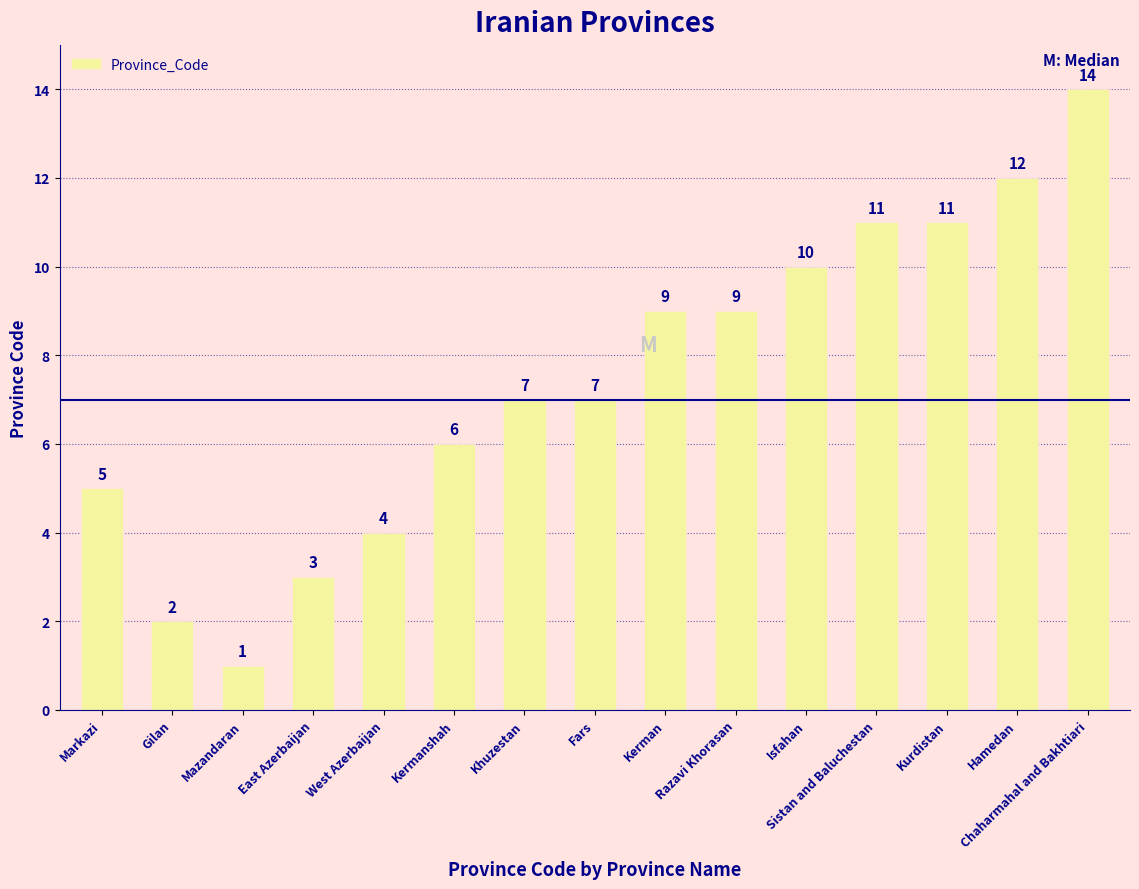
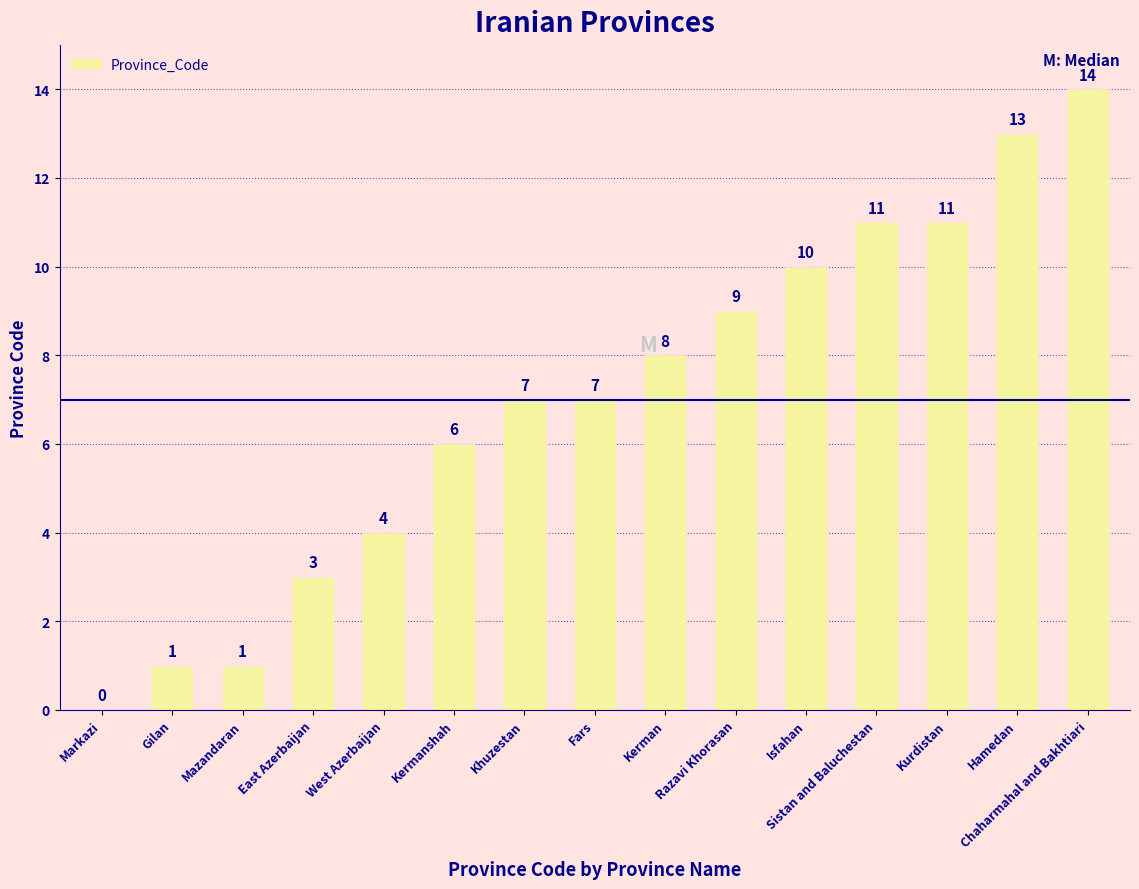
  {
-   "Markazi": 5,
-   "Gilan": 2,
+   "Markazi": 0,
+   "Gilan": 1,
    "Mazandaran": 1,
    "East Azerbaijan": 3,
    "West Azerbaijan": 4,
    "Kermanshah": 6,
    "Khuzestan": 7,
    "Fars": 7,
-   "Kerman": 9,
+   "Kerman": 8,
    "Razavi Khorasan": 9,
    "Isfahan": 10,
    "Sistan and Baluchestan": 11,
    "Kurdistan": 11,
-   "Hamedan": 12,
+   "Hamedan": 13,
    "Chaharmahal and Bakhtiari": 14
  }
